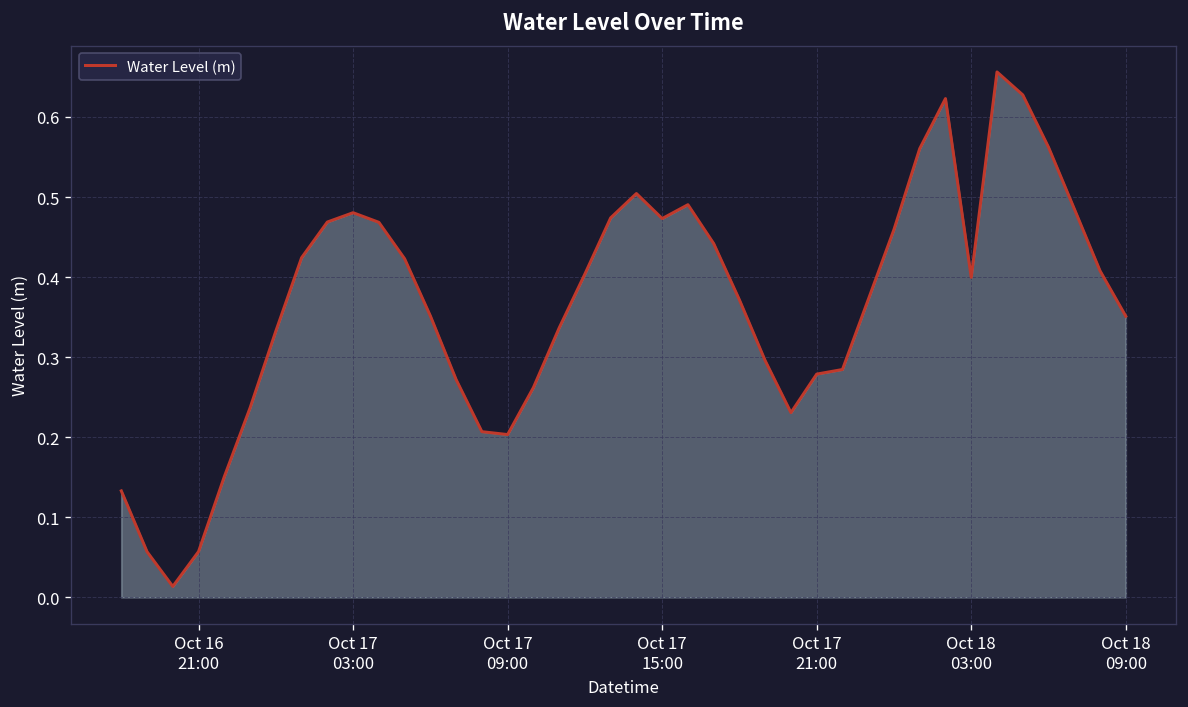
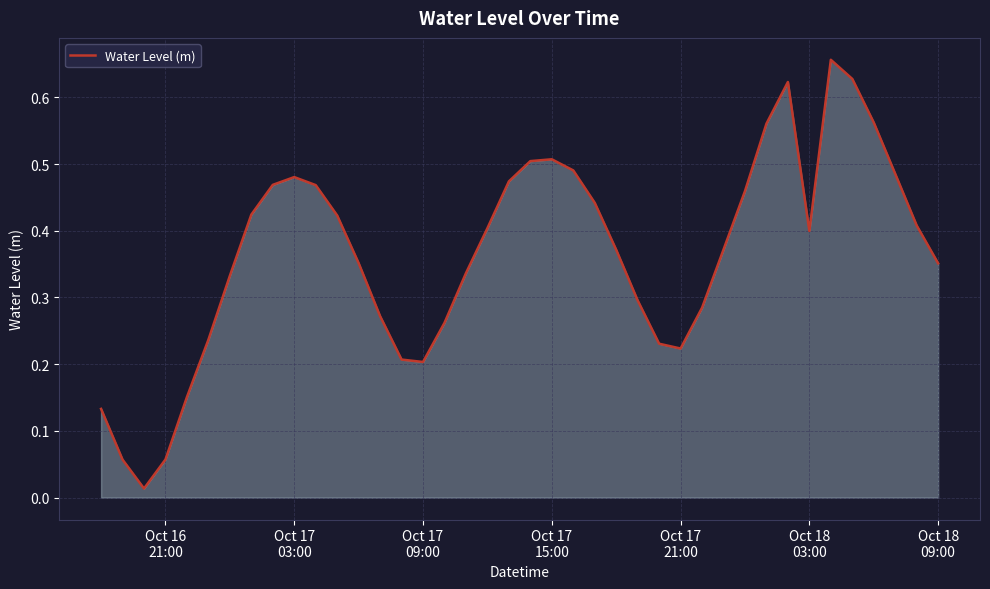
  {
    "Oct 16 21:00": 0.06,
    "Oct 17 03:00": 0.48,
    "Oct 17 09:00": 0.20,
-   "Oct 17 15:00": 0.47,
-   "Oct 17 21:00": 0.28,
+   "Oct 17 15:00": 0.51,
+   "Oct 17 21:00": 0.22,
    "Oct 18 03:00": 0.40,
    "Oct 18 09:00": 0.35
  }
